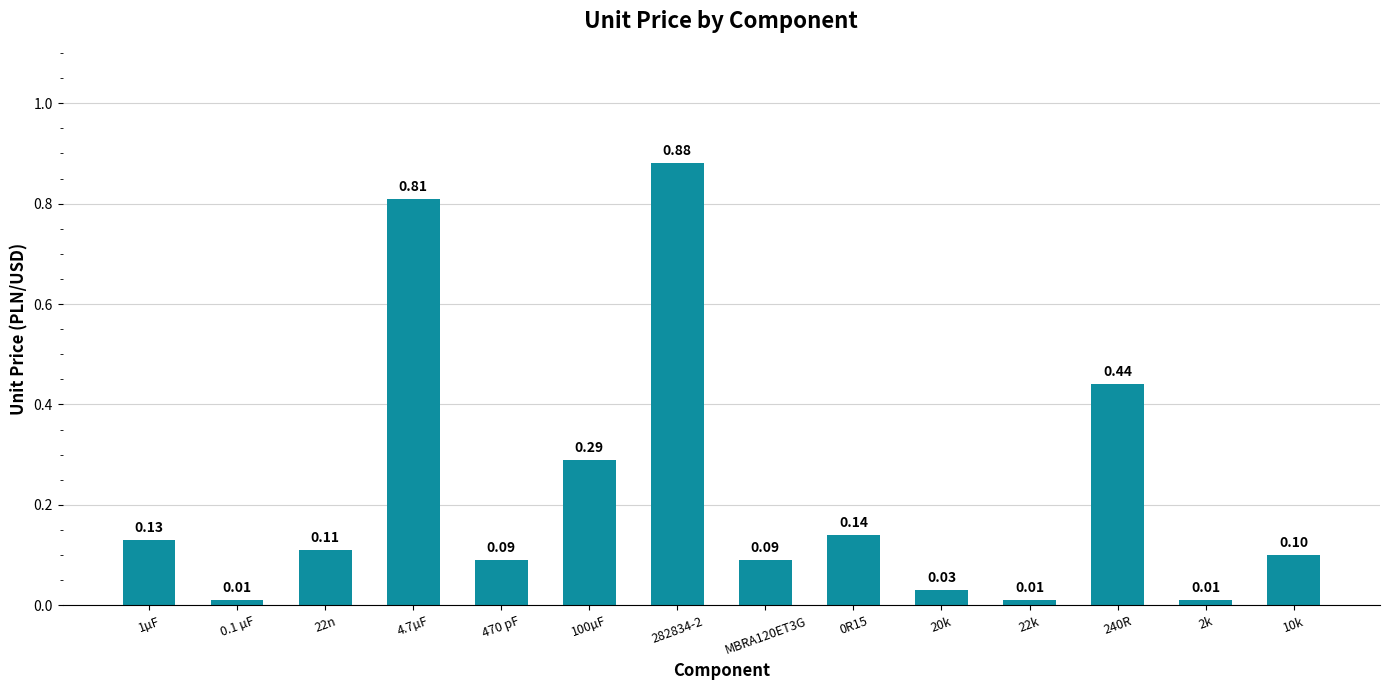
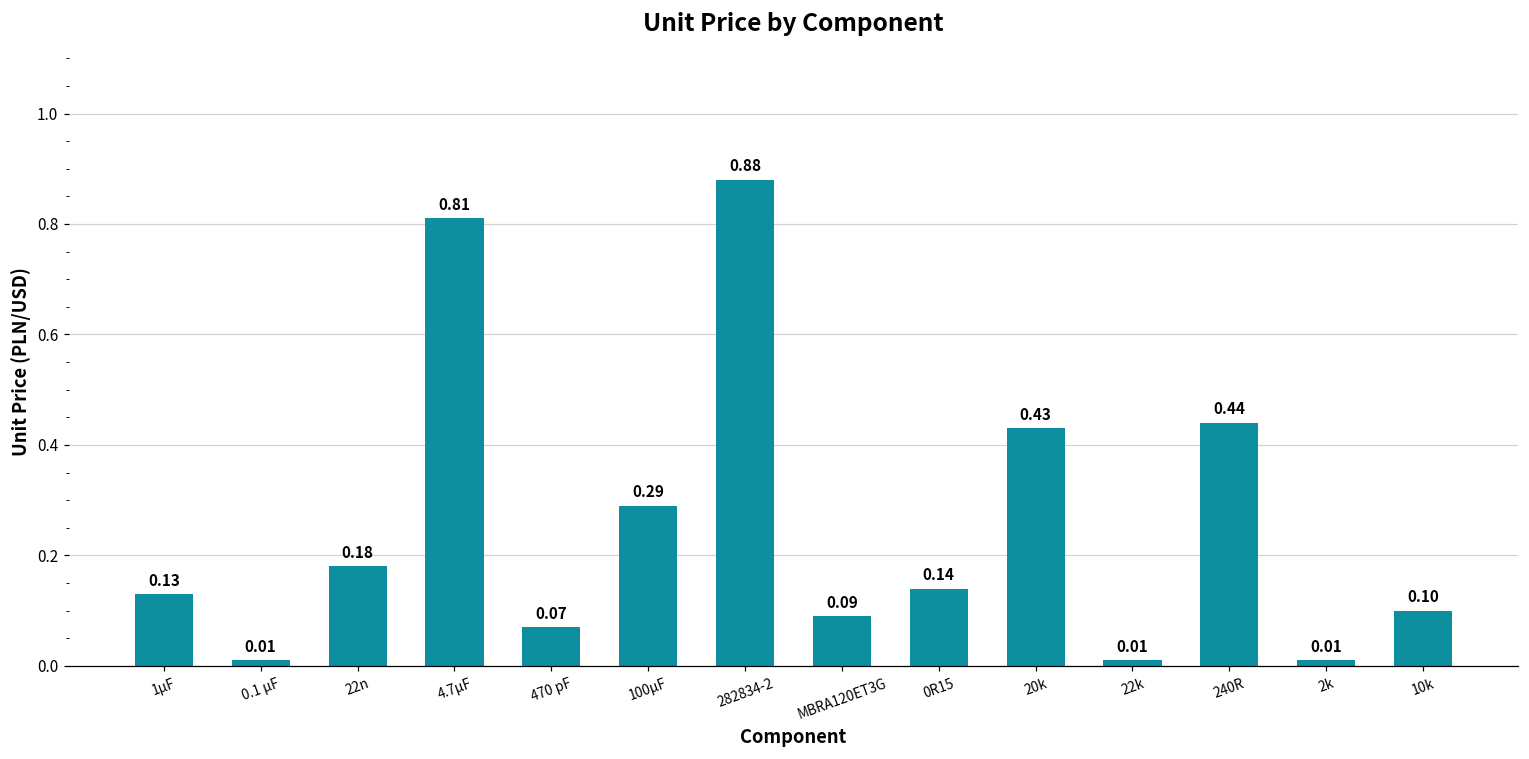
  {
    "1µF": 0.13,
    "0.1 µF": 0.01,
-   "22n": 0.11,
+   "22n": 0.18,
    "4.7µF": 0.81,
-   "470 pF": 0.09,
+   "470 pF": 0.07,
    "100µF": 0.29,
    "282834-2": 0.88,
    "MBRA120ET3G": 0.09,
    "0R15": 0.14,
-   "20k": 0.03,
+   "20k": 0.43,
    "22k": 0.01,
    "240R": 0.44,
    "2k": 0.01,
    "10k": 0.10
  }
